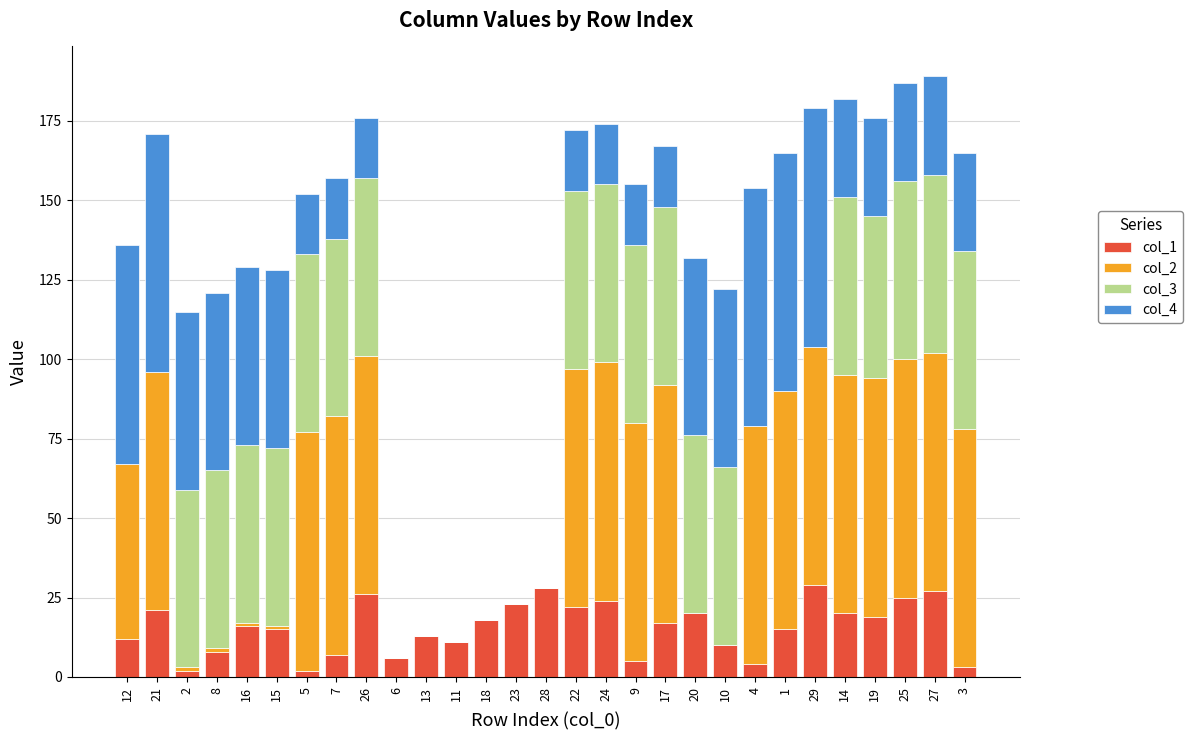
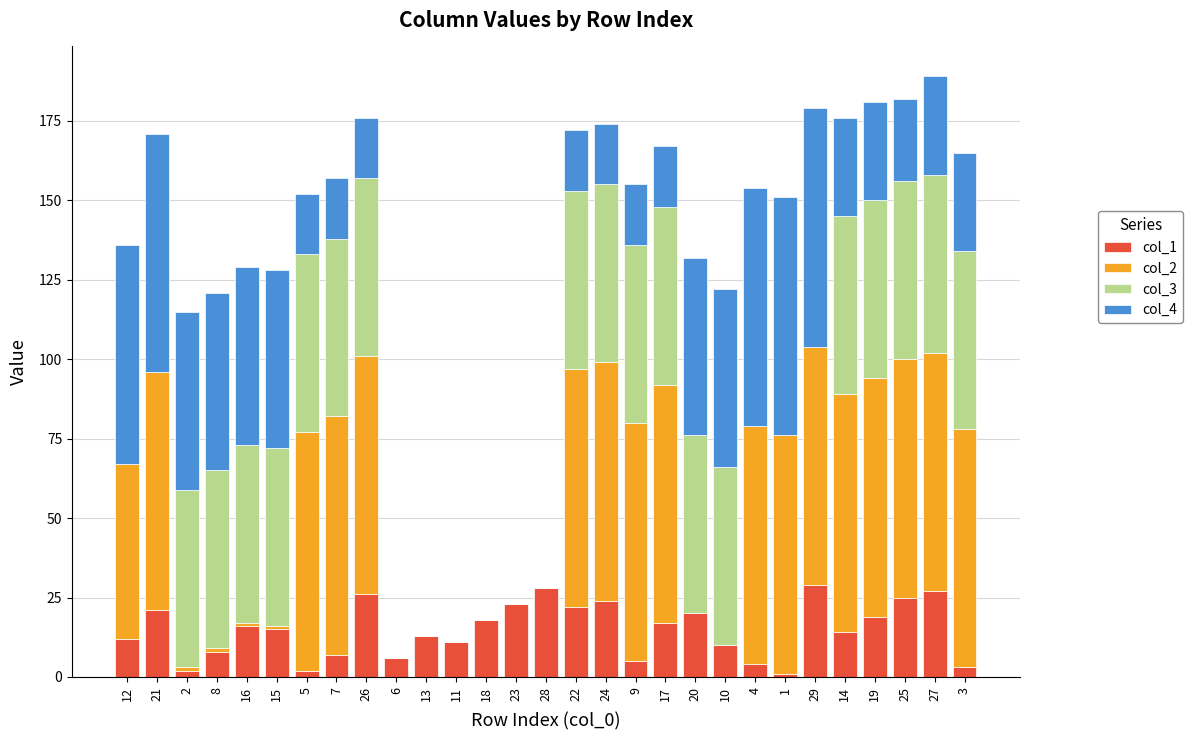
  {
    "col_1": {
      "12": 12,
      "21": 21,
      "2": 2,
      "8": 8,
      "16": 16,
      "15": 15,
      "5": 2,
      "7": 7,
      "26": 26,
      "6": 6,
      "13": 13,
      "11": 11,
      "18": 18,
      "23": 23,
      "28": 28,
      "22": 22,
      "24": 24,
      "9": 5,
      "17": 17,
      "20": 20,
      "10": 10,
      "4": 4,
-     "1": 15,
+     "1": 1,
      "29": 29,
-     "14": 20,
+     "14": 14,
      "19": 19,
      "25": 25,
      "27": 27,
      "3": 3
    },
    "col_2": {
      "12": 55,
      "21": 75,
      "2": 1,
      "8": 1,
      "16": 1,
      "15": 1,
      "5": 75,
      "7": 75,
      "26": 75,
      "6": 0,
      "13": 0,
      "11": 0,
      "18": 0,
      "23": 0,
      "28": 0,
      "22": 75,
      "24": 75,
      "9": 75,
      "17": 75,
      "20": 0,
      "10": 0,
      "4": 75,
      "1": 75,
      "29": 75,
      "14": 75,
      "19": 75,
      "25": 75,
      "27": 75,
      "3": 75
    },
    "col_3": {
      "12": 0,
      "21": 0,
      "2": 56,
      "8": 56,
      "16": 56,
      "15": 56,
      "5": 56,
      "7": 56,
      "26": 56,
      "6": 0,
      "13": 0,
      "11": 0,
      "18": 0,
      "23": 0,
      "28": 0,
      "22": 56,
      "24": 56,
      "9": 56,
      "17": 56,
      "20": 56,
      "10": 56,
      "4": 0,
      "1": 0,
      "29": 0,
      "14": 56,
-     "19": 51,
+     "19": 56,
      "25": 56,
      "27": 56,
      "3": 56
    },
    "col_4": {
      "12": 69,
      "21": 75,
      "2": 56,
      "8": 56,
      "16": 56,
      "15": 56,
      "5": 19,
      "7": 19,
      "26": 19,
      "6": 0,
      "13": 0,
      "11": 0,
      "18": 0,
      "23": 0,
      "28": 0,
      "22": 19,
      "24": 19,
      "9": 19,
      "17": 19,
      "20": 56,
      "10": 56,
      "4": 75,
      "1": 75,
      "29": 75,
      "14": 31,
      "19": 31,
-     "25": 31,
+     "25": 26,
      "27": 31,
      "3": 31
    }
  }
